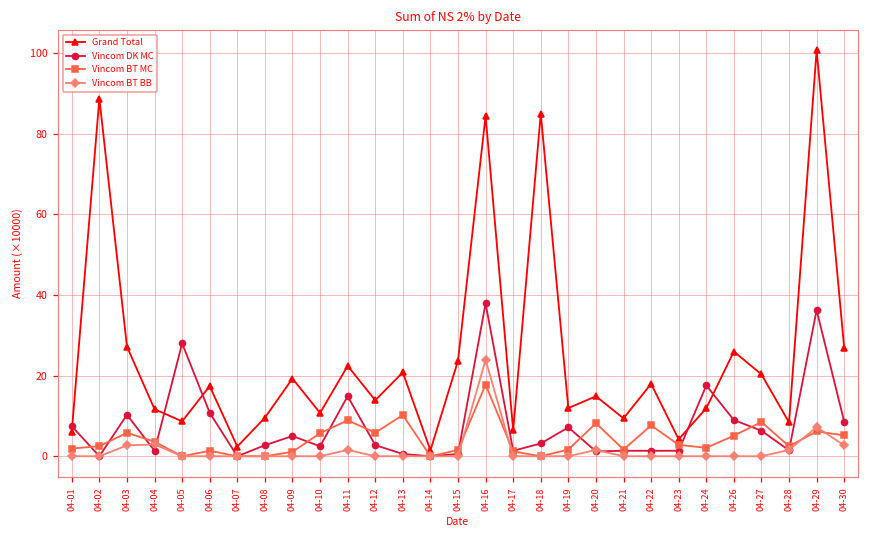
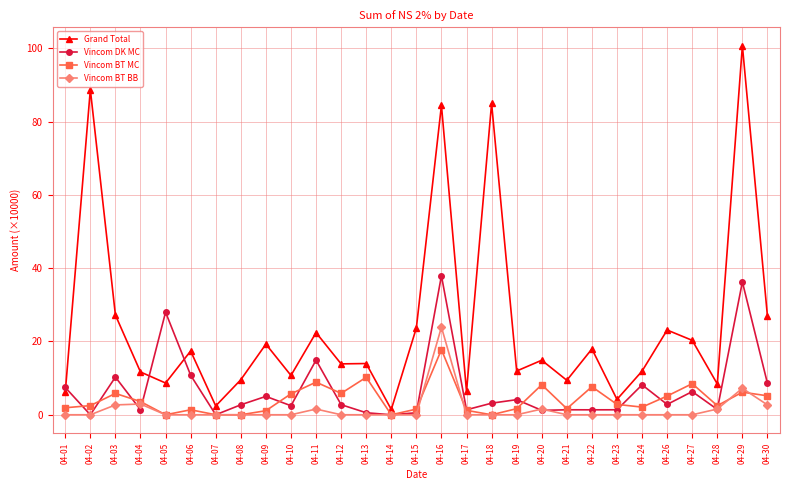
  {
    "Grand Total": {
      "04-01": 6,
      "04-02": 89,
      "04-03": 27,
      "04-04": 12,
      "04-05": 9,
      "04-06": 17,
      "04-07": 2,
      "04-08": 10,
      "04-09": 19,
      "04-10": 11,
      "04-11": 22,
      "04-12": 14,
-     "04-13": 21,
+     "04-13": 14,
      "04-14": 1,
      "04-15": 24,
      "04-16": 84,
      "04-17": 6,
      "04-18": 85,
      "04-19": 12,
      "04-20": 15,
      "04-21": 9,
      "04-22": 18,
      "04-23": 4,
      "04-24": 12,
-     "04-26": 26,
+     "04-26": 23,
      "04-27": 20,
      "04-28": 8,
      "04-29": 101,
      "04-30": 27
    },
    "Vincom DK MC": {
      "04-01": 7,
      "04-03": 10,
      "04-04": 1,
      "04-05": 28,
      "04-06": 11,
      "04-08": 3,
      "04-09": 5,
      "04-10": 2,
      "04-11": 15,
      "04-12": 3,
      "04-16": 38,
      "04-18": 3,
-     "04-19": 7,
+     "04-19": 4,
      "04-22": 1,
      "04-23": 1,
-     "04-24": 18,
-     "04-26": 9,
+     "04-24": 8,
+     "04-26": 3,
      "04-27": 6,
      "04-29": 36,
      "04-30": 9
    }
  }
